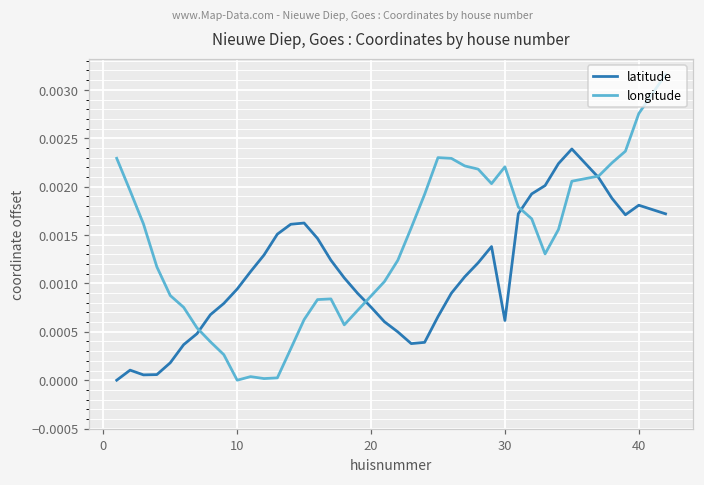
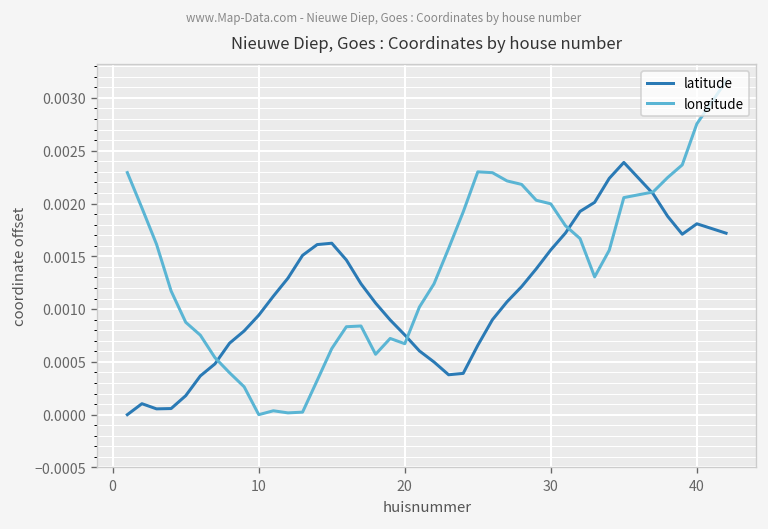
  {
    "latitude": {
      "10": 0.0009,
      "20": 0.0008,
-     "30": 0.0006,
+     "30": 0.0016,
      "40": 0.0018
    },
    "longitude": {
      "10": 0.0000,
-     "20": 0.0009,
-     "30": 0.0022,
+     "20": 0.0007,
+     "30": 0.0020,
      "40": 0.0028
    }
  }
